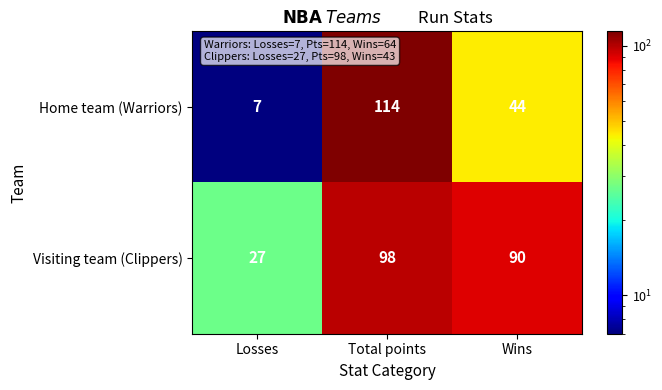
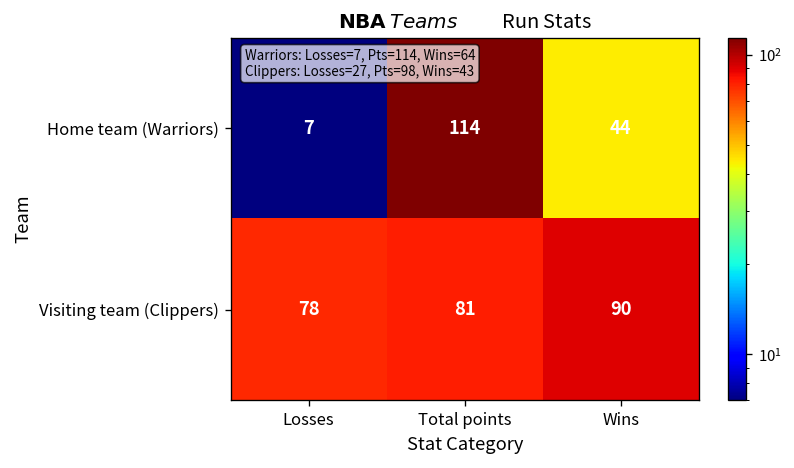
  {
    "Home team (Warriors)": {
      "Losses": 7,
      "Total points": 114,
      "Wins": 44
    },
    "Visiting team (Clippers)": {
-     "Losses": 27,
-     "Total points": 98,
+     "Losses": 78,
+     "Total points": 81,
      "Wins": 90
    }
  }
